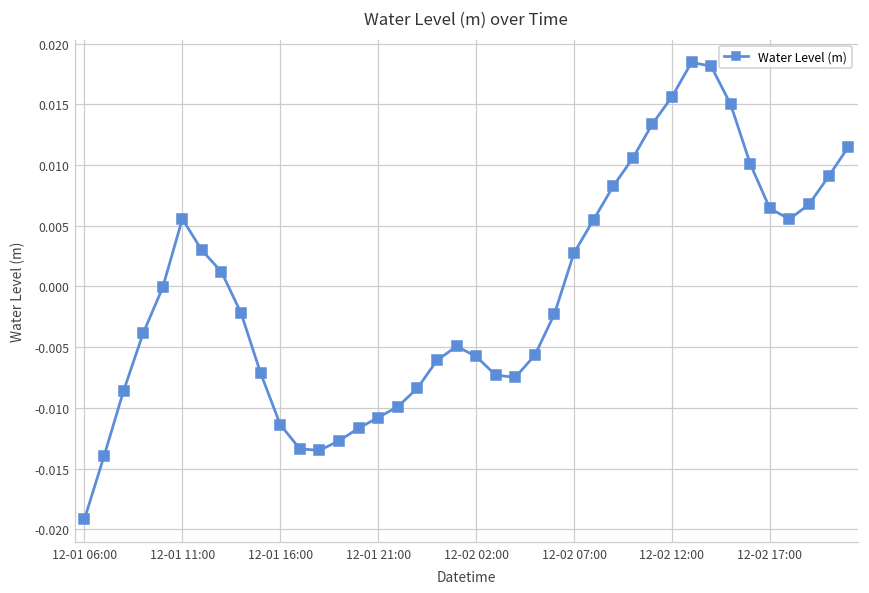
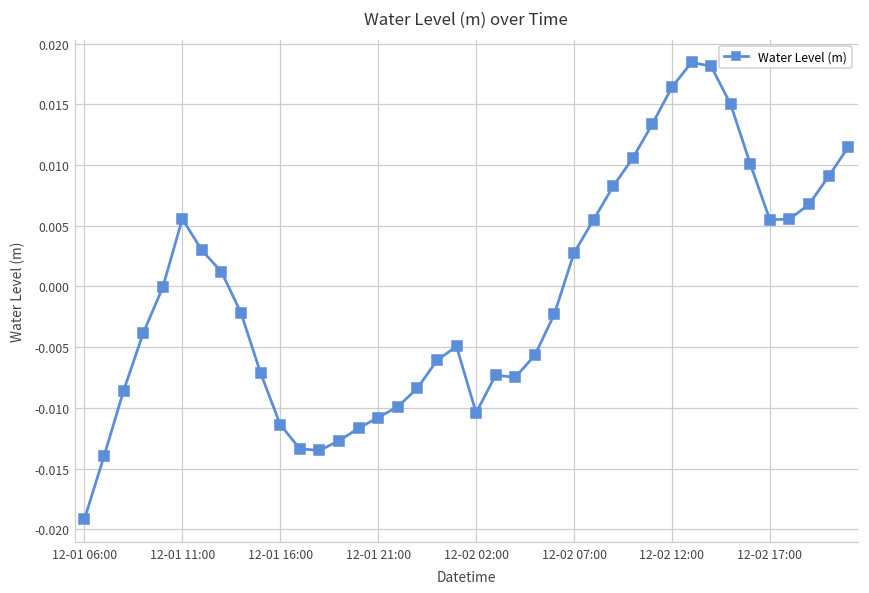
  {
    "12-01 06:00": -0.0192,
    "12-01 11:00": 0.0056,
    "12-01 16:00": -0.0114,
    "12-01 21:00": -0.0108,
-   "12-02 02:00": -0.0058,
+   "12-02 02:00": -0.0104,
    "12-02 07:00": 0.0028,
-   "12-02 12:00": 0.0156,
-   "12-02 17:00": 0.0064
+   "12-02 12:00": 0.0164,
+   "12-02 17:00": 0.0055
  }
